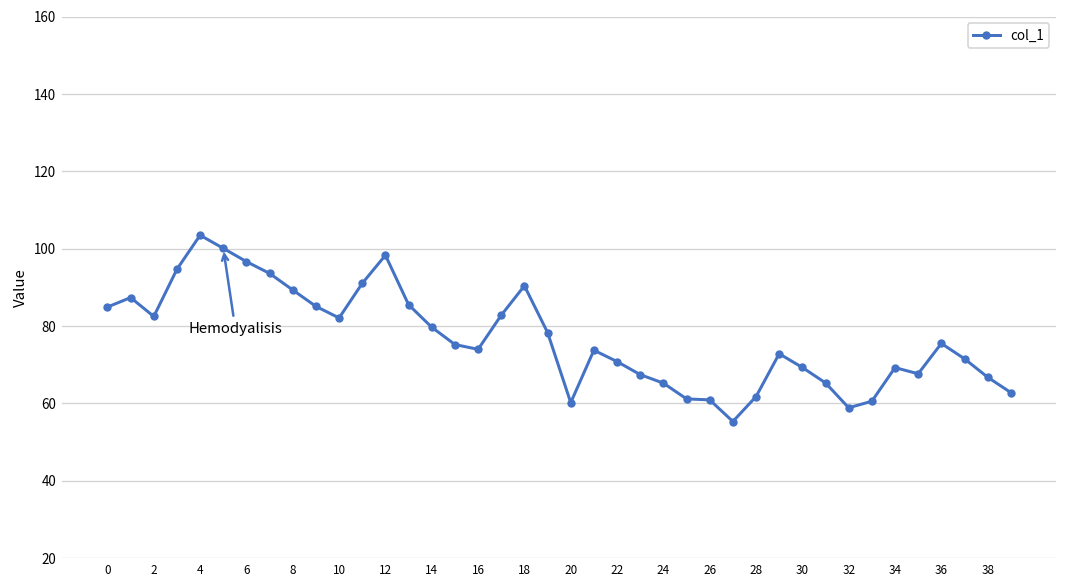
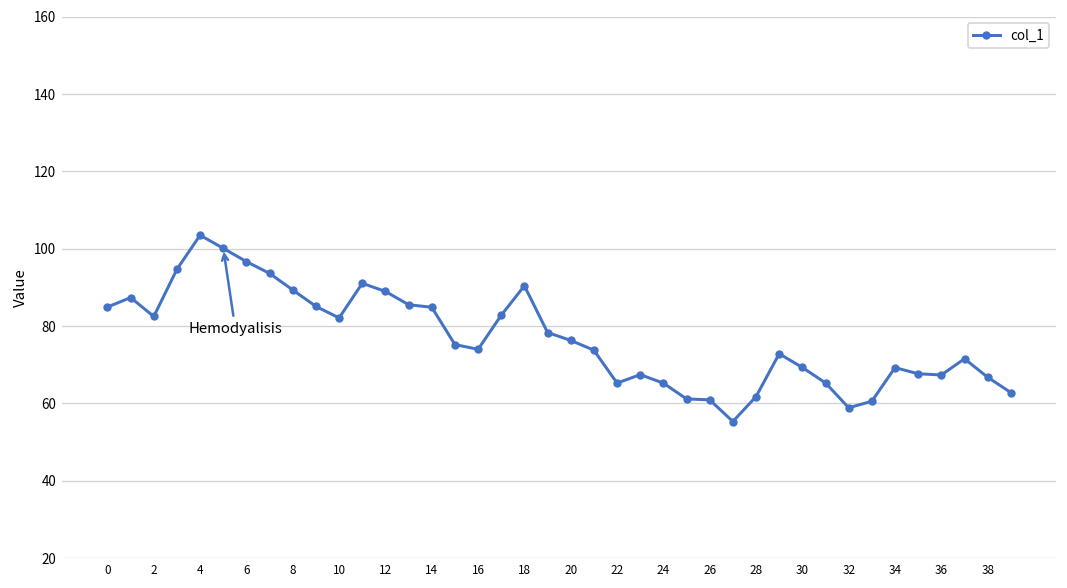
  {
    "0": 85,
    "2": 83,
    "4": 104,
    "6": 97,
    "8": 89,
    "10": 82,
-   "12": 98,
-   "14": 80,
+   "12": 89,
+   "14": 85,
    "16": 74,
    "18": 90,
-   "20": 60,
-   "22": 71,
+   "20": 76,
+   "22": 65,
    "24": 65,
    "26": 61,
    "28": 62,
    "30": 69,
    "32": 59,
    "34": 69,
-   "36": 76,
+   "36": 67,
    "38": 67
  }
